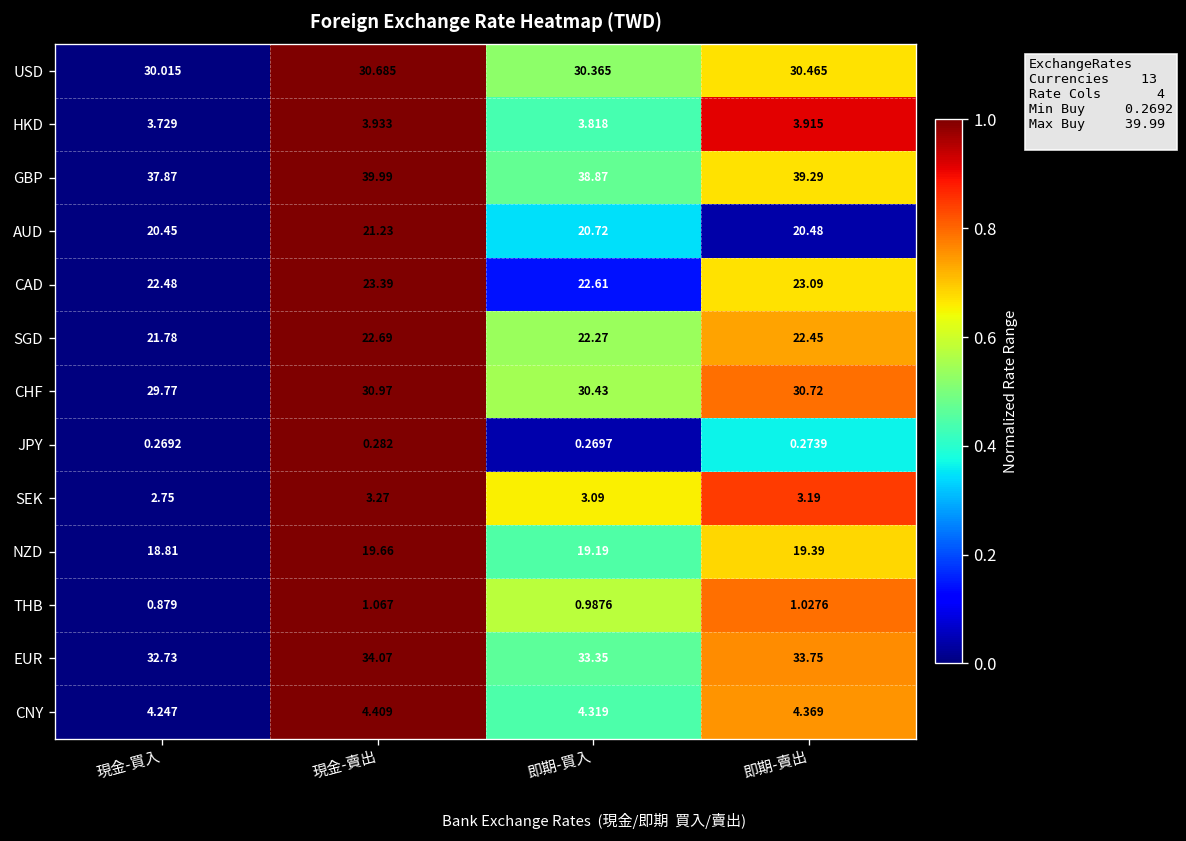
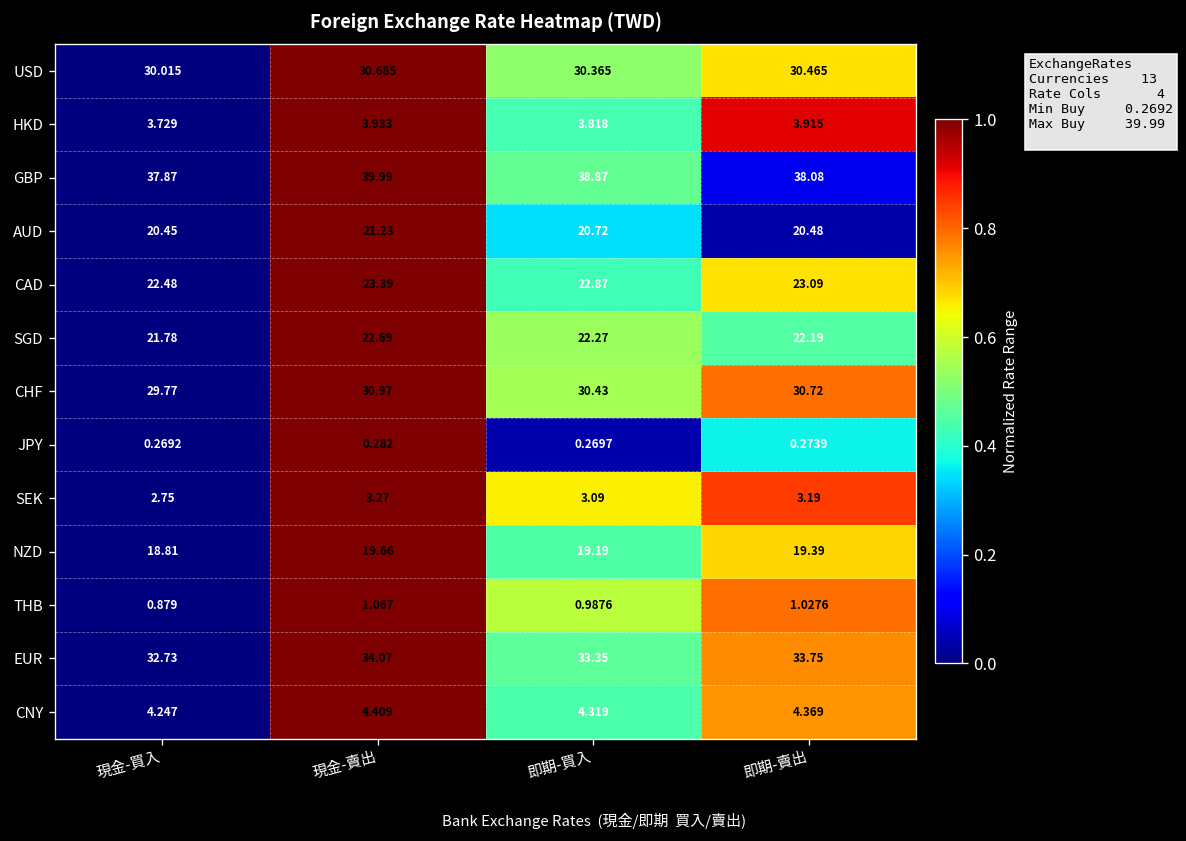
  {
    "USD": {
      "現金-買入": 30.015,
      "現金-賣出": 30.685,
      "即期-買入": 30.365,
      "即期-賣出": 30.465
    },
    "HKD": {
      "現金-買入": 3.729,
      "現金-賣出": 3.933,
      "即期-買入": 3.818,
      "即期-賣出": 3.915
    },
    "GBP": {
      "現金-買入": 37.87,
      "現金-賣出": 39.99,
      "即期-買入": 38.87,
-     "即期-賣出": 39.29
+     "即期-賣出": 38.08
    },
    "AUD": {
      "現金-買入": 20.45,
      "現金-賣出": 21.23,
      "即期-買入": 20.72,
      "即期-賣出": 20.48
    },
    "CAD": {
      "現金-買入": 22.48,
      "現金-賣出": 23.39,
-     "即期-買入": 22.61,
+     "即期-買入": 22.87,
      "即期-賣出": 23.09
    },
    "SGD": {
      "現金-買入": 21.78,
      "現金-賣出": 22.69,
      "即期-買入": 22.27,
-     "即期-賣出": 22.45
+     "即期-賣出": 22.19
    },
    "CHF": {
      "現金-買入": 29.77,
      "現金-賣出": 30.97,
      "即期-買入": 30.43,
      "即期-賣出": 30.72
    },
    "JPY": {
      "現金-買入": 0.2692,
      "現金-賣出": 0.282,
      "即期-買入": 0.2697,
      "即期-賣出": 0.2739
    },
    "SEK": {
      "現金-買入": 2.75,
      "現金-賣出": 3.27,
      "即期-買入": 3.09,
      "即期-賣出": 3.19
    },
    "NZD": {
      "現金-買入": 18.81,
      "現金-賣出": 19.66,
      "即期-買入": 19.19,
      "即期-賣出": 19.39
    },
    "THB": {
      "現金-買入": 0.879,
      "現金-賣出": 1.067,
      "即期-買入": 0.9876,
      "即期-賣出": 1.0276
    },
    "EUR": {
      "現金-買入": 32.73,
      "現金-賣出": 34.07,
      "即期-買入": 33.35,
      "即期-賣出": 33.75
    },
    "CNY": {
      "現金-買入": 4.247,
      "現金-賣出": 4.409,
      "即期-買入": 4.319,
      "即期-賣出": 4.369
    }
  }
